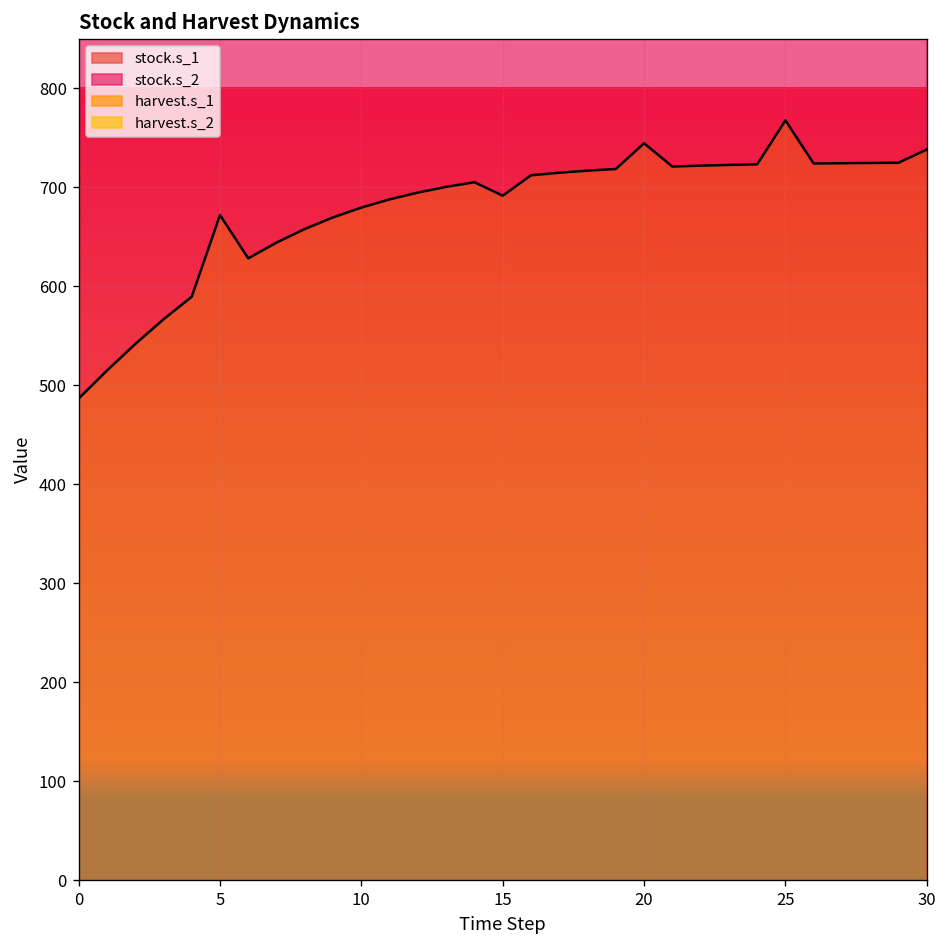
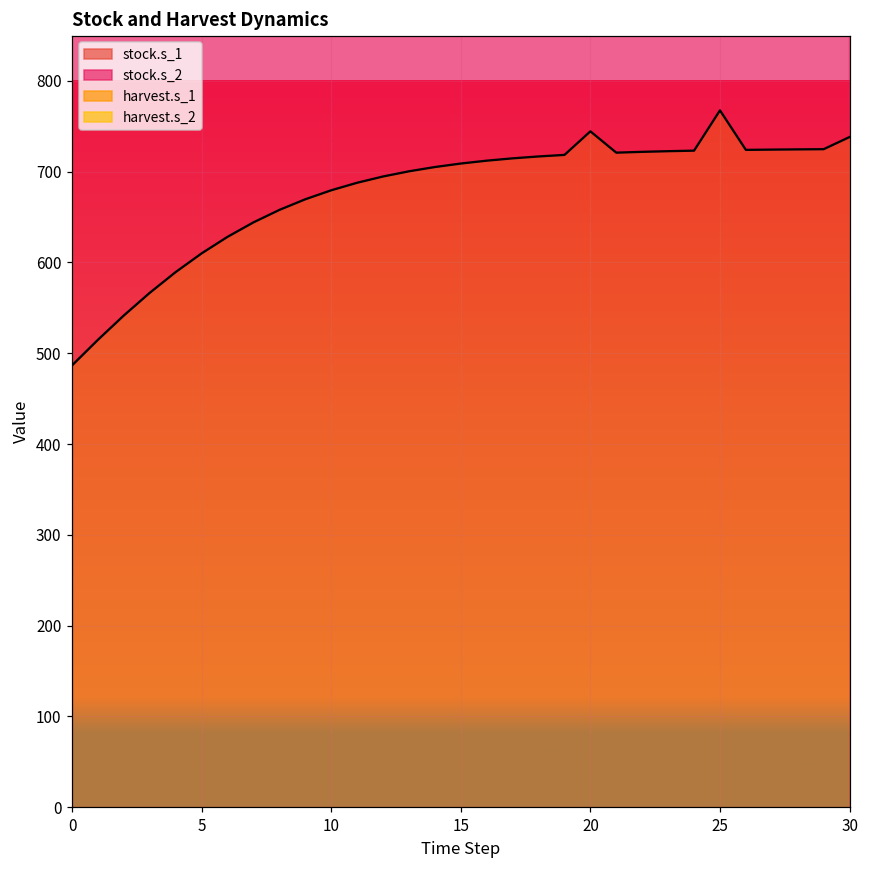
  {
    "stock.s_1": {
      "0": 490,
-     "5": 670,
+     "5": 610,
      "10": 680,
-     "15": 690,
+     "15": 710,
      "20": 740,
      "25": 770,
      "30": 740
    }
  }
